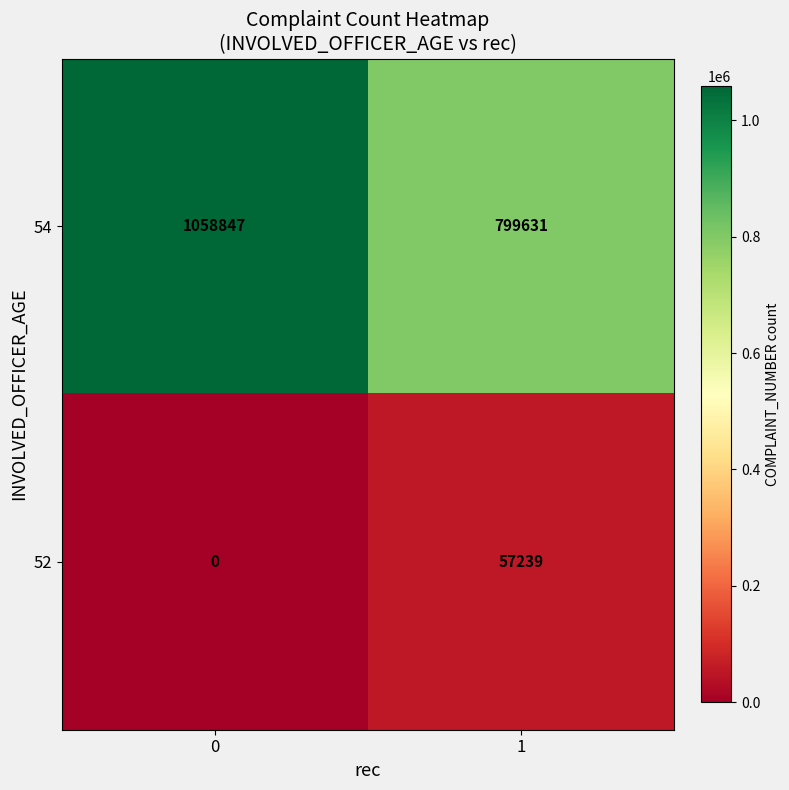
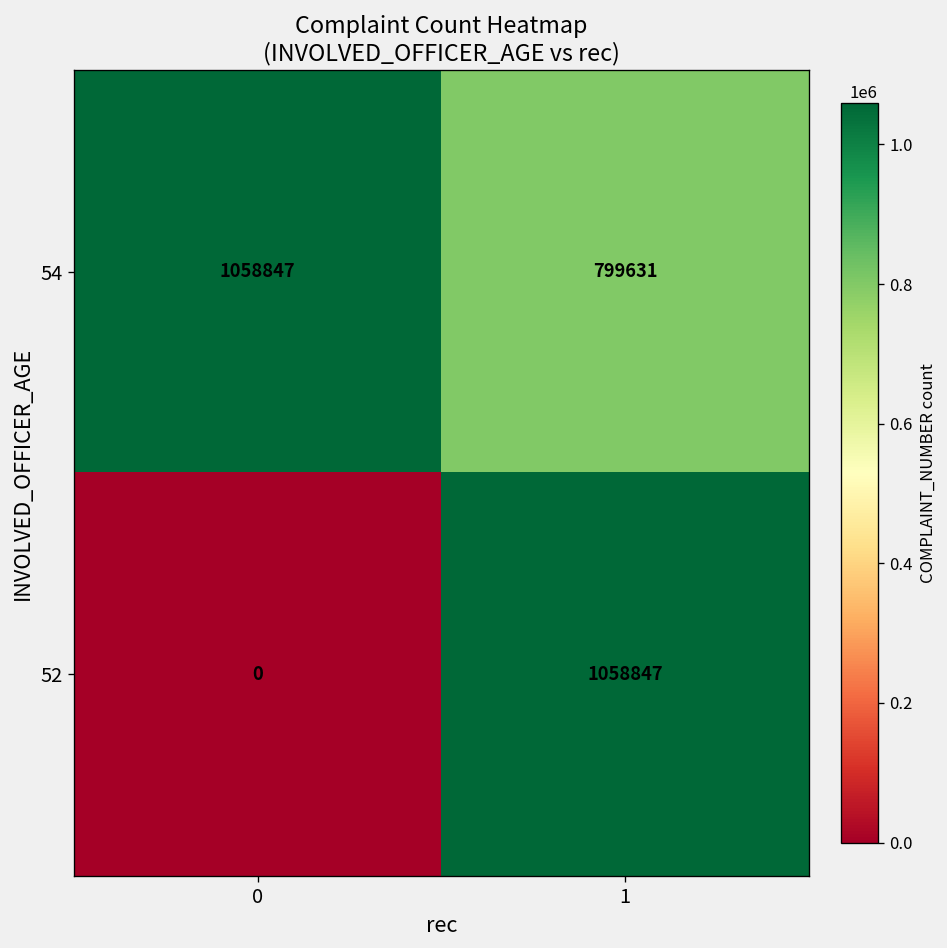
  {
    "54": {
      "0": 1058847,
      "1": 799631
    },
    "52": {
      "0": 0,
-     "1": 57239
+     "1": 1058847
    }
  }
